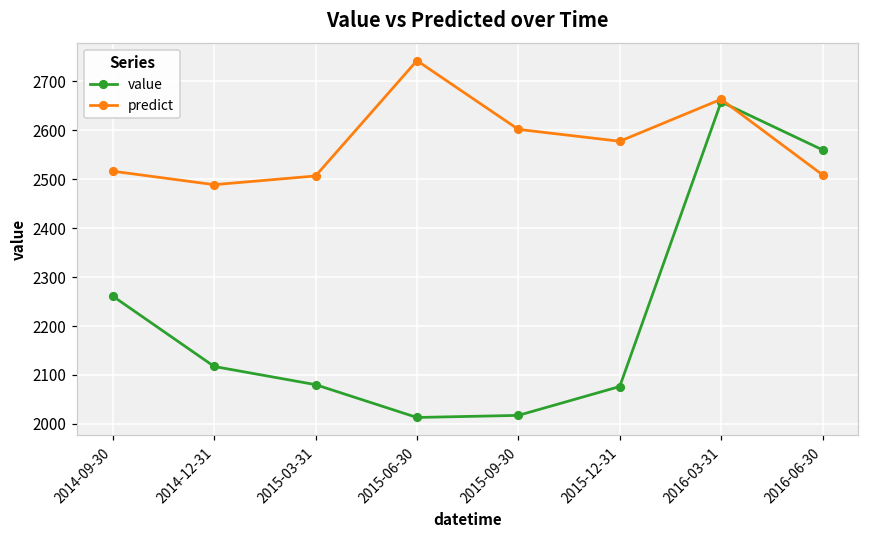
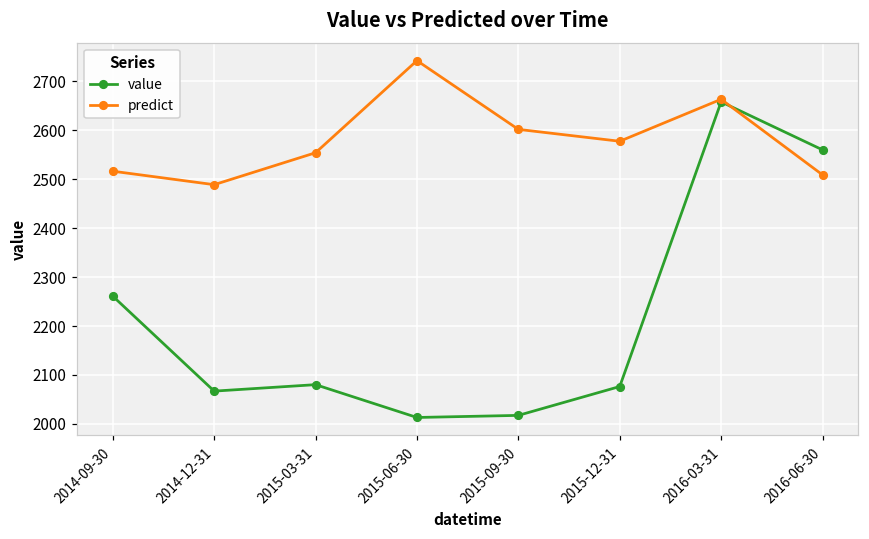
  {
    "value": {
      "2014-09-30": 2260,
-     "2014-12-31": 2120,
+     "2014-12-31": 2070,
      "2015-03-31": 2080,
      "2015-06-30": 2010,
      "2015-09-30": 2020,
      "2015-12-31": 2080,
      "2016-06-30": 2560
    },
    "predict": {
      "2014-09-30": 2520,
      "2014-12-31": 2490,
-     "2015-03-31": 2510,
+     "2015-03-31": 2550,
      "2015-06-30": 2740,
      "2015-09-30": 2600,
      "2015-12-31": 2580,
      "2016-06-30": 2510
    }
  }
